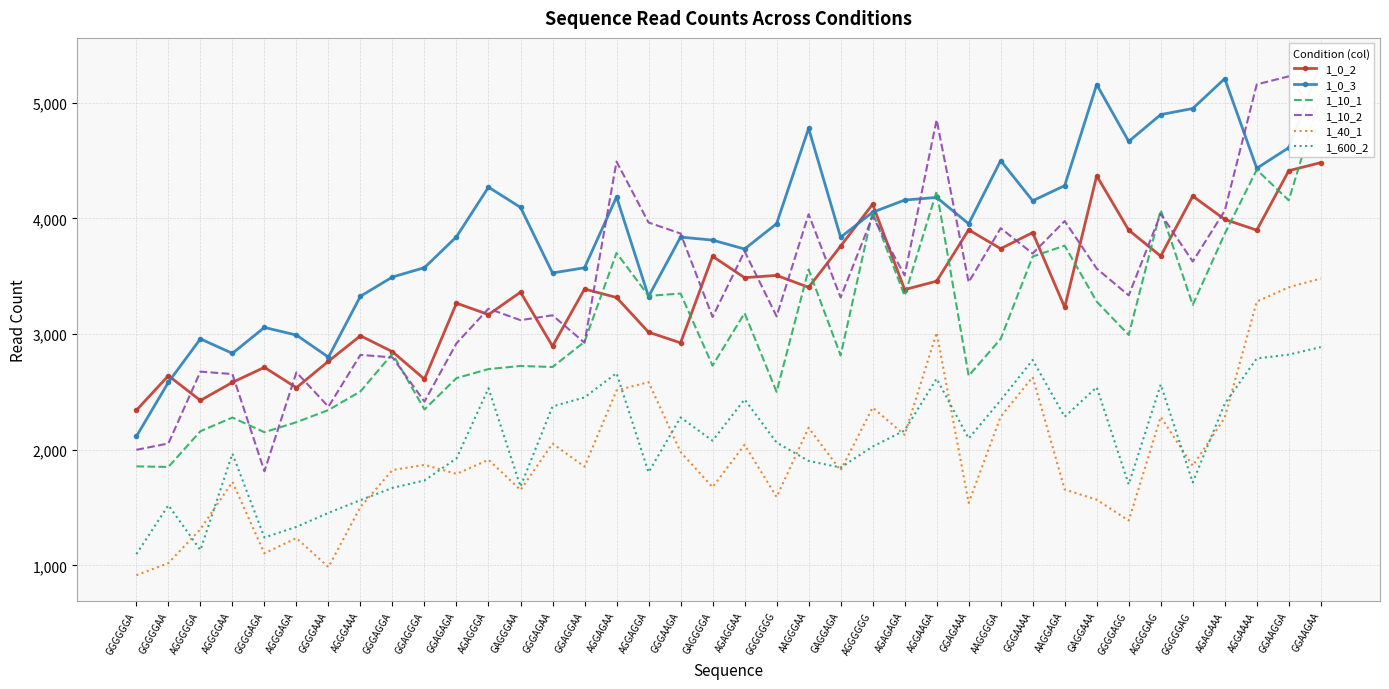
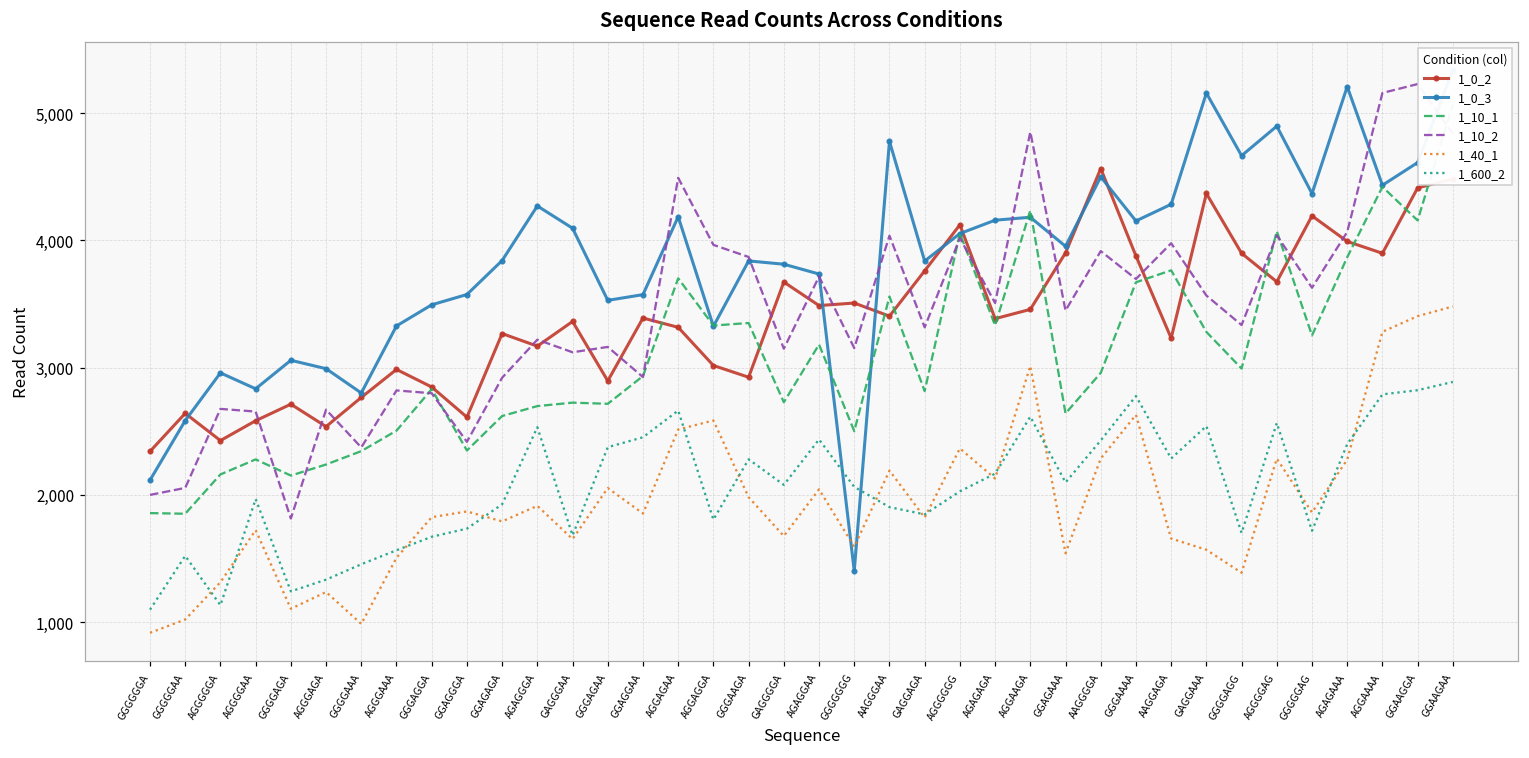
  {
    "1_0_2": {
      "GGGGGGA": "2,340",
      "GGGGGAA": "2,640",
      "AGGGGGA": "2,430",
      "AGGGGAA": "2,580",
      "GGGGAGA": "2,710",
      "AGGGAGA": "2,540",
      "GGGGAAA": "2,770",
      "AGGGAAA": "2,990",
      "GGAGGGA": "2,610",
      "GGAGAGA": "3,270",
      "AGAGGGA": "3,170",
      "GAGGGAA": "3,360",
      "GGGAGAA": "2,900",
      "GGAGGAA": "3,390",
      "AGGAGAA": "3,320",
      "AGGAGGA": "3,020",
      "GGGAAGA": "2,920",
      "GAGGGGA": "3,670",
      "AGAGGAA": "3,490",
      "GGGGGGG": "3,510",
      "AAGGGAA": "3,400",
      "GAGGAGA": "3,760",
      "AGGGGGG": "4,120",
      "AGAGAGA": "3,380",
      "AGGAAGA": "3,460",
      "GGAGAAA": "3,900",
-     "AAGGGGA": "3,740",
+     "AAGGGGA": "4,560",
      "GGGAAAA": "3,880",
      "AAGGAGA": "3,230",
      "GAGGAAA": "4,370",
      "GGGGAGG": "3,900",
      "AGGGGAG": "3,670",
      "GGGGGAG": "4,190",
      "AGAGAAA": "3,990",
      "AGGAAAA": "3,900",
      "GGAAGGA": "4,410",
      "GGAAGAA": "4,480"
    },
    "1_0_3": {
      "GGGGGGA": "2,120",
      "GGGGGAA": "2,580",
      "AGGGGGA": "2,960",
      "AGGGGAA": "2,830",
      "GGGGAGA": "3,060",
      "AGGGAGA": "2,990",
      "GGGGAAA": "2,800",
      "AGGGAAA": "3,330",
      "GGGAGGA": "3,490",
      "GGAGGGA": "3,570",
      "GGAGAGA": "3,840",
      "AGAGGGA": "4,270",
      "GAGGGAA": "4,100",
      "GGGAGAA": "3,530",
      "GGAGGAA": "3,570",
      "AGGAGAA": "4,190",
      "GGGAAGA": "3,840",
      "GAGGGGA": "3,810",
-     "GGGGGGG": "3,950",
+     "GGGGGGG": "1,400",
      "AAGGGAA": "4,780",
      "GAGGAGA": "3,840",
      "AGAGAGA": "4,160",
      "AGGAAGA": "4,180",
      "GGAGAAA": "3,950",
      "AAGGGGA": "4,500",
      "GGGAAAA": "4,150",
      "AAGGAGA": "4,280",
      "GAGGAAA": "5,160",
      "GGGGAGG": "4,670",
      "AGGGGAG": "4,900",
-     "GGGGGAG": "4,950",
+     "GGGGGAG": "4,370",
      "AGAGAAA": "5,210"
    },
    "1_10_2": {
      "GGGGGGA": "2,000",
      "GGGGGAA": "2,050",
      "AGGGGGA": "2,680",
      "AGGGGAA": "2,650",
      "GGGGAGA": "1,810",
      "AGGGAGA": "2,670",
      "GGGGAAA": "2,370",
      "AGGGAAA": "2,820",
      "GGGAGGA": "2,800",
      "GGAGGGA": "2,420",
      "GGAGAGA": "2,920",
      "AGAGGGA": "3,220",
      "GAGGGAA": "3,120",
      "GGGAGAA": "3,160",
      "AGGAGAA": "4,490",
      "AGGAGGA": "3,960",
      "GGGAAGA": "3,870",
      "GAGGGGA": "3,150",
      "GGGGGGG": "3,150",
      "AAGGGAA": "4,040",
      "GAGGAGA": "3,320",
      "AGGGGGG": "4,020",
      "AGAGAGA": "3,510",
      "AGGAAGA": "4,850",
      "GGAGAAA": "3,450",
      "AAGGGGA": "3,920",
      "GGGAAAA": "3,700",
      "AAGGAGA": "3,980",
      "GAGGAAA": "3,570",
      "GGGGAGG": "3,330",
      "AGGGGAG": "4,040",
      "GGGGGAG": "3,630",
      "AGAGAAA": "4,070",
      "AGGAAAA": "5,160"
    },
    "1_40_1": {
      "GGGGGGA": "920",
      "GGGGGAA": "1,020",
      "AGGGGGA": "1,310",
      "AGGGGAA": "1,720",
      "GGGGAGA": "1,100",
      "AGGGAGA": "1,240",
      "GGGGAAA": "990",
      "AGGGAAA": "1,510",
      "GGGAGGA": "1,820",
      "GGAGGGA": "1,870",
      "GGAGAGA": "1,790",
      "AGAGGGA": "1,910",
      "GAGGGAA": "1,650",
      "GGGAGAA": "2,050",
      "GGAGGAA": "1,850",
      "AGGAGAA": "2,510",
      "AGGAGGA": "2,580",
      "GGGAAGA": "1,980",
      "GAGGGGA": "1,680",
      "AGAGGAA": "2,040",
      "GGGGGGG": "1,590",
      "AAGGGAA": "2,190",
      "GAGGAGA": "1,820",
      "AGGGGGG": "2,360",
      "AGAGAGA": "2,130",
      "AGGAAGA": "3,010",
      "GGAGAAA": "1,540",
      "AAGGGGA": "2,290",
      "GGGAAAA": "2,630",
      "AAGGAGA": "1,660",
      "GAGGAAA": "1,570",
      "GGGGAGG": "1,390",
      "AGGGGAG": "2,280",
      "GGGGGAG": "1,860",
      "AGAGAAA": "2,280",
      "AGGAAAA": "3,280",
      "GGAAGGA": "3,400",
      "GGAAGAA": "3,480"
    }
  }
